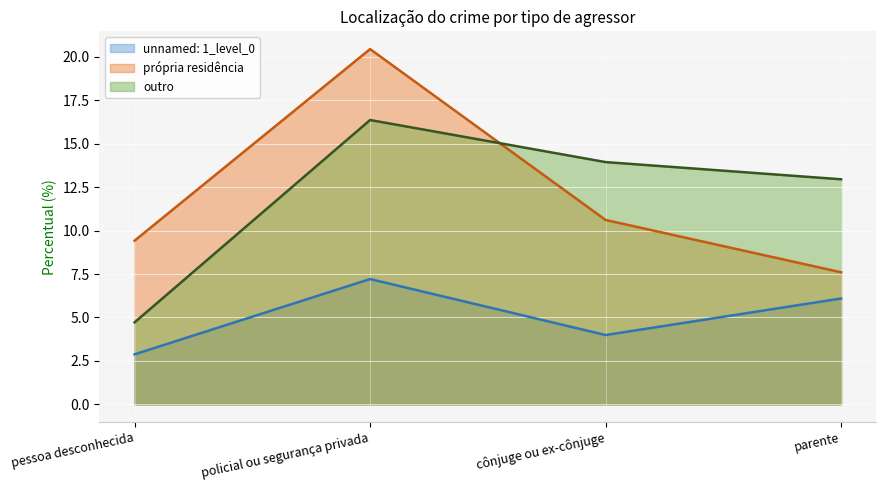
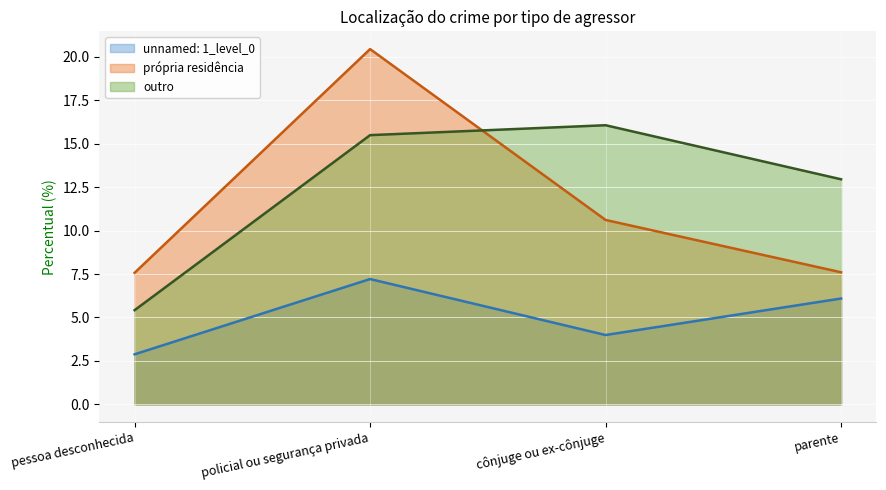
  {
    "unnamed: 1_level_0": {
      "pessoa desconhecida": 2.9,
      "policial ou segurança privada": 7.2,
      "cônjuge ou ex-cônjuge": 4.0,
      "parente": 6.1
    },
    "própria residência": {
-     "pessoa desconhecida": 9.4,
+     "pessoa desconhecida": 7.6,
      "policial ou segurança privada": 20.4,
      "cônjuge ou ex-cônjuge": 10.6,
      "parente": 7.6
    },
    "outro": {
-     "pessoa desconhecida": 4.7,
-     "policial ou segurança privada": 16.4,
-     "cônjuge ou ex-cônjuge": 13.9,
+     "pessoa desconhecida": 5.4,
+     "policial ou segurança privada": 15.5,
+     "cônjuge ou ex-cônjuge": 16.1,
      "parente": 13.0
    }
  }
